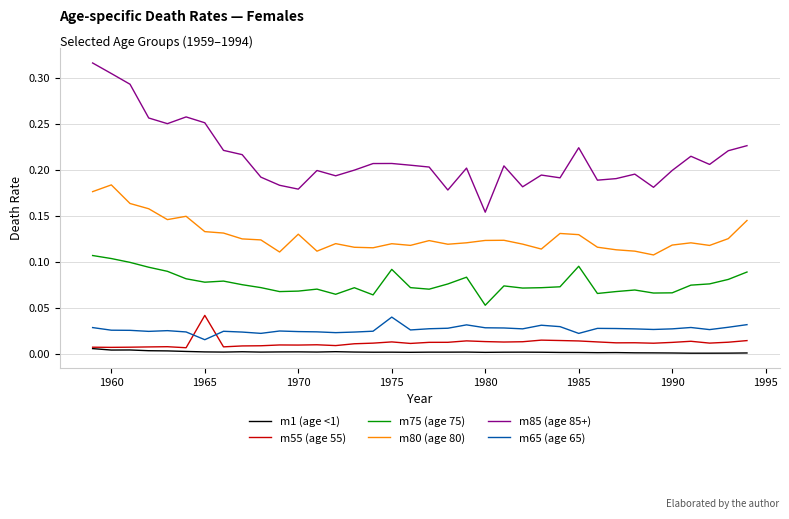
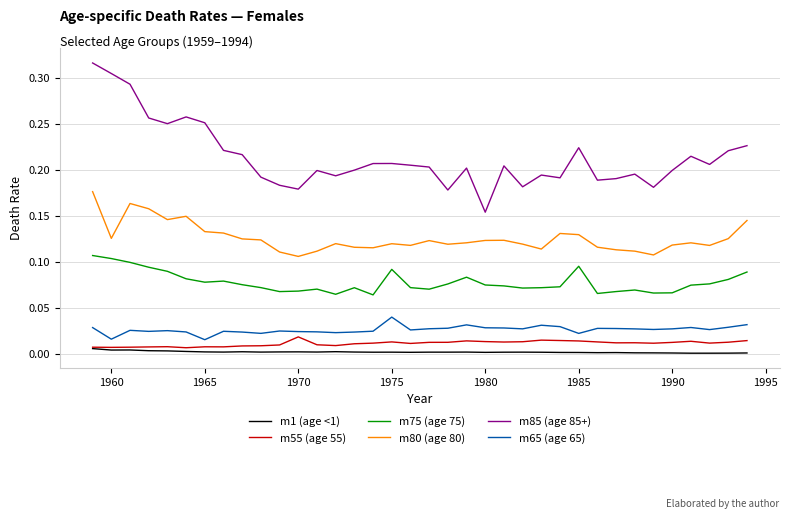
  {
    "m1 (age <1)": {
      "1960": 0.00,
      "1965": 0.00,
      "1970": 0.00,
      "1975": 0.00,
      "1980": 0.00,
      "1985": 0.00,
      "1990": 0.00
    },
    "m55 (age 55)": {
      "1960": 0.01,
-     "1965": 0.04,
-     "1970": 0.01,
+     "1965": 0.01,
+     "1970": 0.02,
      "1975": 0.01,
      "1980": 0.01,
      "1985": 0.01,
      "1990": 0.01
    },
    "m75 (age 75)": {
      "1960": 0.10,
      "1965": 0.08,
      "1970": 0.07,
      "1975": 0.09,
-     "1980": 0.05,
+     "1980": 0.08,
      "1985": 0.10,
      "1990": 0.07
    },
    "m80 (age 80)": {
-     "1960": 0.18,
+     "1960": 0.13,
      "1965": 0.13,
-     "1970": 0.13,
+     "1970": 0.11,
      "1975": 0.12,
      "1980": 0.12,
      "1985": 0.13,
      "1990": 0.12
    },
    "m85 (age 85+)": {
      "1960": 0.30,
      "1965": 0.25,
      "1970": 0.18,
      "1975": 0.21,
      "1980": 0.15,
      "1985": 0.22,
      "1990": 0.20
    },
    "m65 (age 65)": {
-     "1960": 0.03,
+     "1960": 0.02,
      "1965": 0.02,
      "1970": 0.02,
      "1975": 0.04,
      "1980": 0.03,
      "1985": 0.02,
      "1990": 0.03
    }
  }
